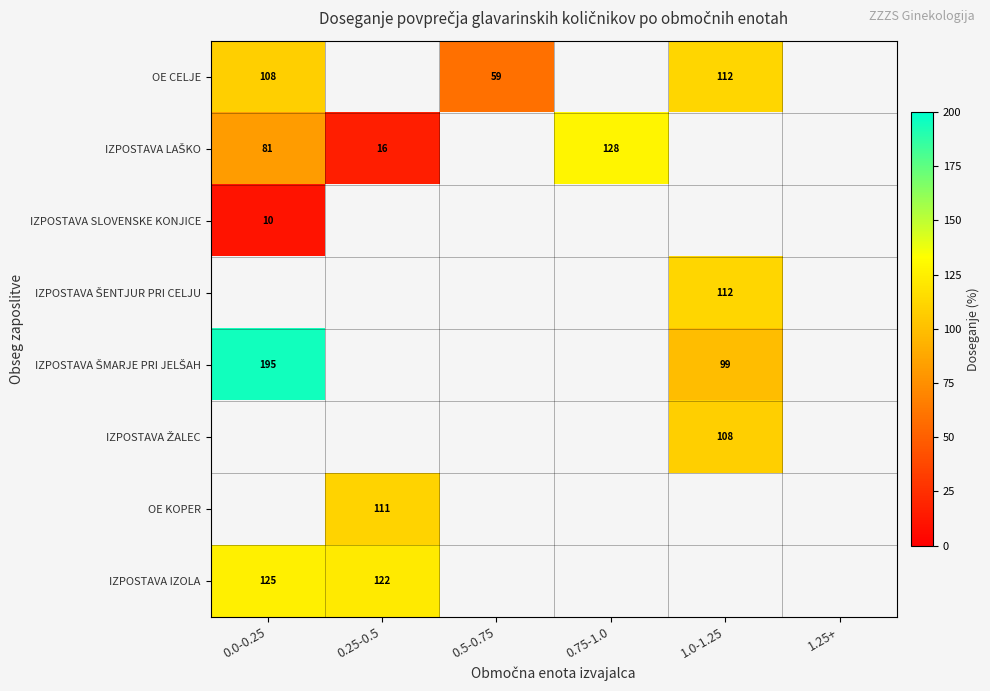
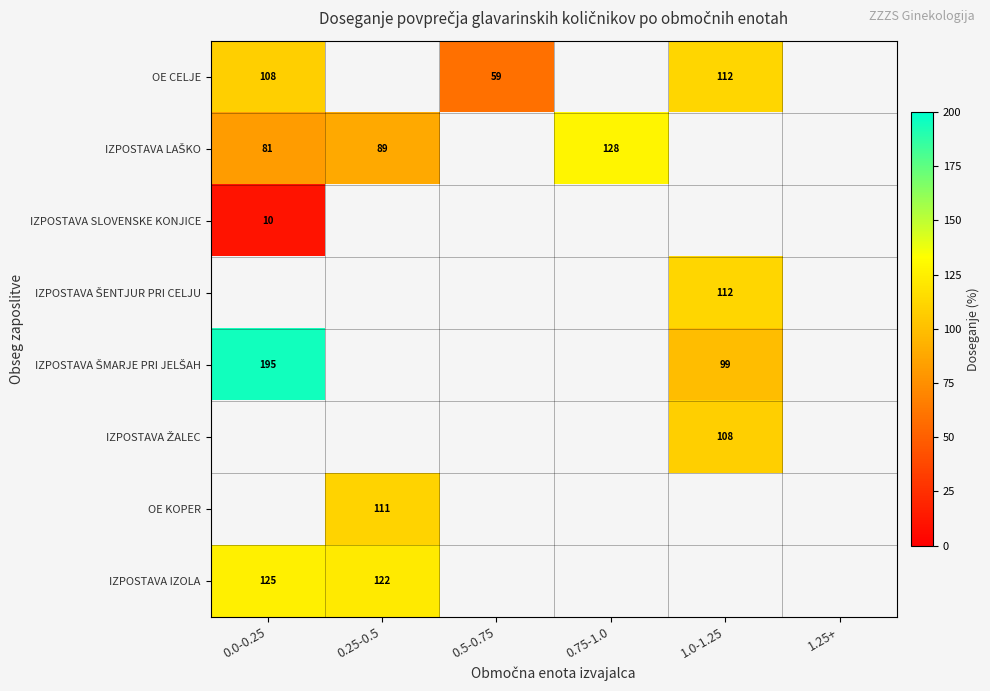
  {
    "OE CELJE": {
      "0.0-0.25": 108,
      "0.5-0.75": 59,
      "1.0-1.25": 112
    },
    "IZPOSTAVA LAŠKO": {
      "0.0-0.25": 81,
-     "0.25-0.5": 16,
+     "0.25-0.5": 89,
      "0.75-1.0": 128
    },
    "IZPOSTAVA SLOVENSKE KONJICE": {
      "0.0-0.25": 10
    },
    "IZPOSTAVA ŠENTJUR PRI CELJU": {
      "1.0-1.25": 112
    },
    "IZPOSTAVA ŠMARJE PRI JELŠAH": {
      "0.0-0.25": 195,
      "1.0-1.25": 99
    },
    "IZPOSTAVA ŽALEC": {
      "1.0-1.25": 108
    },
    "OE KOPER": {
      "0.25-0.5": 111
    },
    "IZPOSTAVA IZOLA": {
      "0.0-0.25": 125,
      "0.25-0.5": 122
    }
  }
